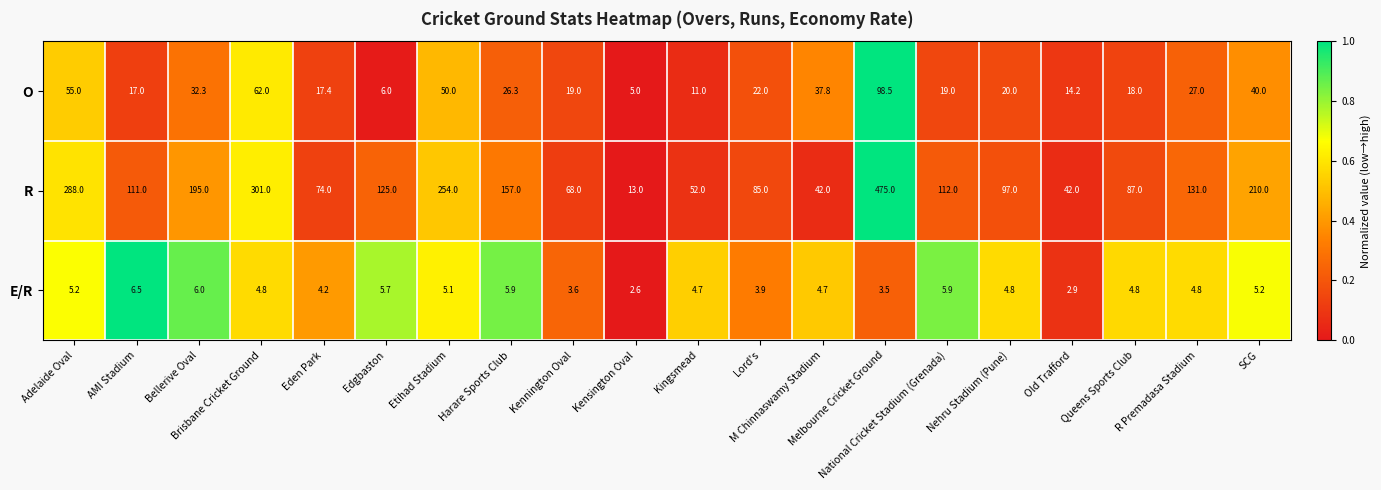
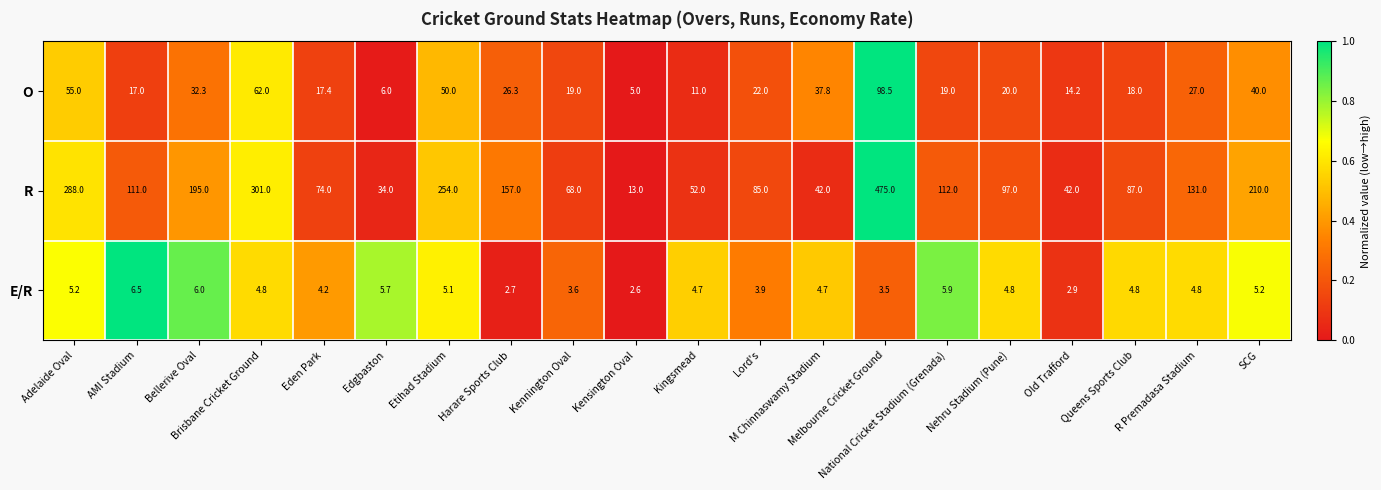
  {
    "O": {
      "Adelaide Oval": 55.0,
      "AMI Stadium": 17.0,
      "Bellerive Oval": 32.3,
      "Brisbane Cricket Ground": 62.0,
      "Eden Park": 17.4,
      "Edgbaston": 6.0,
      "Etihad Stadium": 50.0,
      "Harare Sports Club": 26.3,
      "Kennington Oval": 19.0,
      "Kensington Oval": 5.0,
      "Kingsmead": 11.0,
      "Lord's": 22.0,
      "M Chinnaswamy Stadium": 37.8,
      "Melbourne Cricket Ground": 98.5,
      "National Cricket Stadium (Grenada)": 19.0,
      "Nehru Stadium (Pune)": 20.0,
      "Old Trafford": 14.2,
      "Queens Sports Club": 18.0,
      "R Premadasa Stadium": 27.0,
      "SCG": 40.0
    },
    "R": {
      "Adelaide Oval": 288.0,
      "AMI Stadium": 111.0,
      "Bellerive Oval": 195.0,
      "Brisbane Cricket Ground": 301.0,
      "Eden Park": 74.0,
-     "Edgbaston": 125.0,
+     "Edgbaston": 34.0,
      "Etihad Stadium": 254.0,
      "Harare Sports Club": 157.0,
      "Kennington Oval": 68.0,
      "Kensington Oval": 13.0,
      "Kingsmead": 52.0,
      "Lord's": 85.0,
      "M Chinnaswamy Stadium": 42.0,
      "Melbourne Cricket Ground": 475.0,
      "National Cricket Stadium (Grenada)": 112.0,
      "Nehru Stadium (Pune)": 97.0,
      "Old Trafford": 42.0,
      "Queens Sports Club": 87.0,
      "R Premadasa Stadium": 131.0,
      "SCG": 210.0
    },
    "E/R": {
      "Adelaide Oval": 5.2,
      "AMI Stadium": 6.5,
      "Bellerive Oval": 6.0,
      "Brisbane Cricket Ground": 4.8,
      "Eden Park": 4.2,
      "Edgbaston": 5.7,
      "Etihad Stadium": 5.1,
-     "Harare Sports Club": 5.9,
+     "Harare Sports Club": 2.7,
      "Kennington Oval": 3.6,
      "Kensington Oval": 2.6,
      "Kingsmead": 4.7,
      "Lord's": 3.9,
      "M Chinnaswamy Stadium": 4.7,
      "Melbourne Cricket Ground": 3.5,
      "National Cricket Stadium (Grenada)": 5.9,
      "Nehru Stadium (Pune)": 4.8,
      "Old Trafford": 2.9,
      "Queens Sports Club": 4.8,
      "R Premadasa Stadium": 4.8,
      "SCG": 5.2
    }
  }
